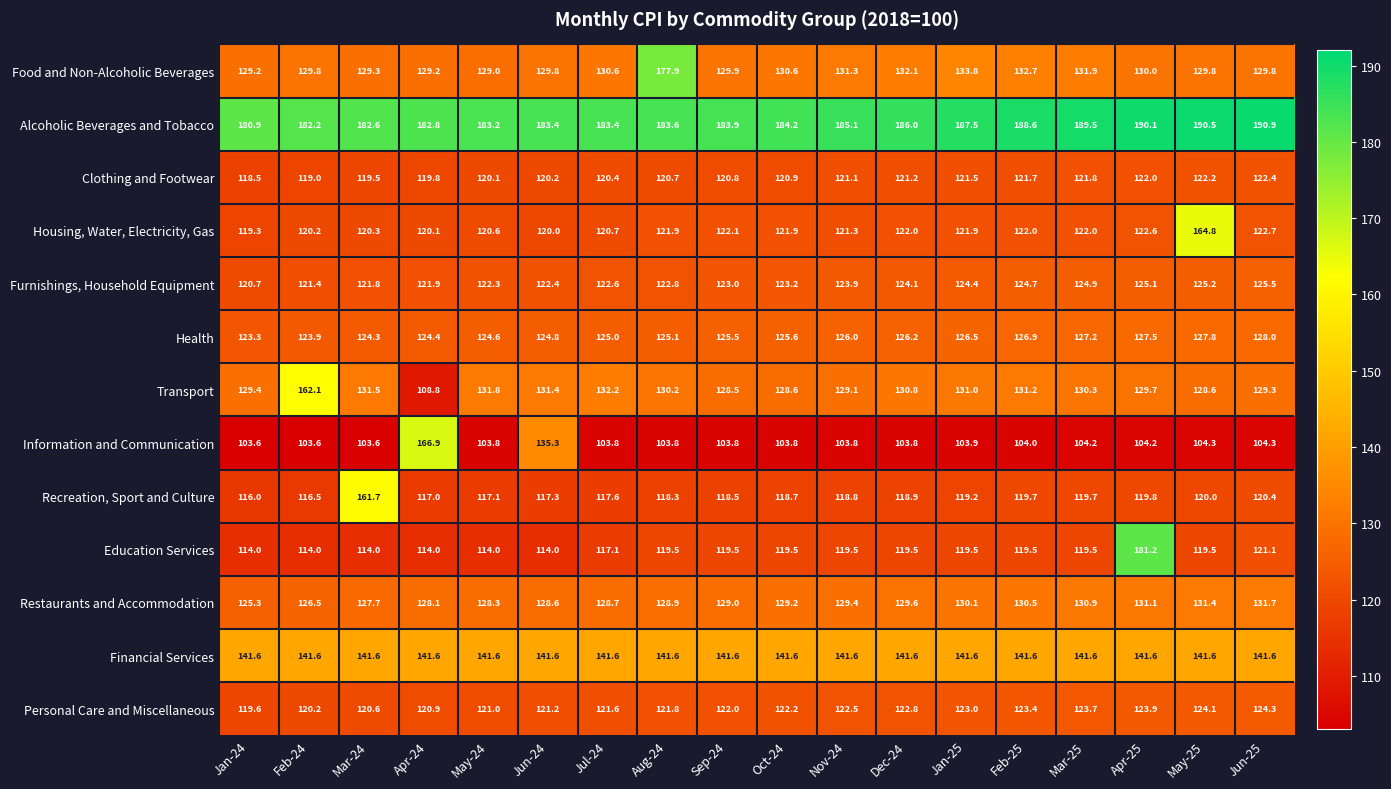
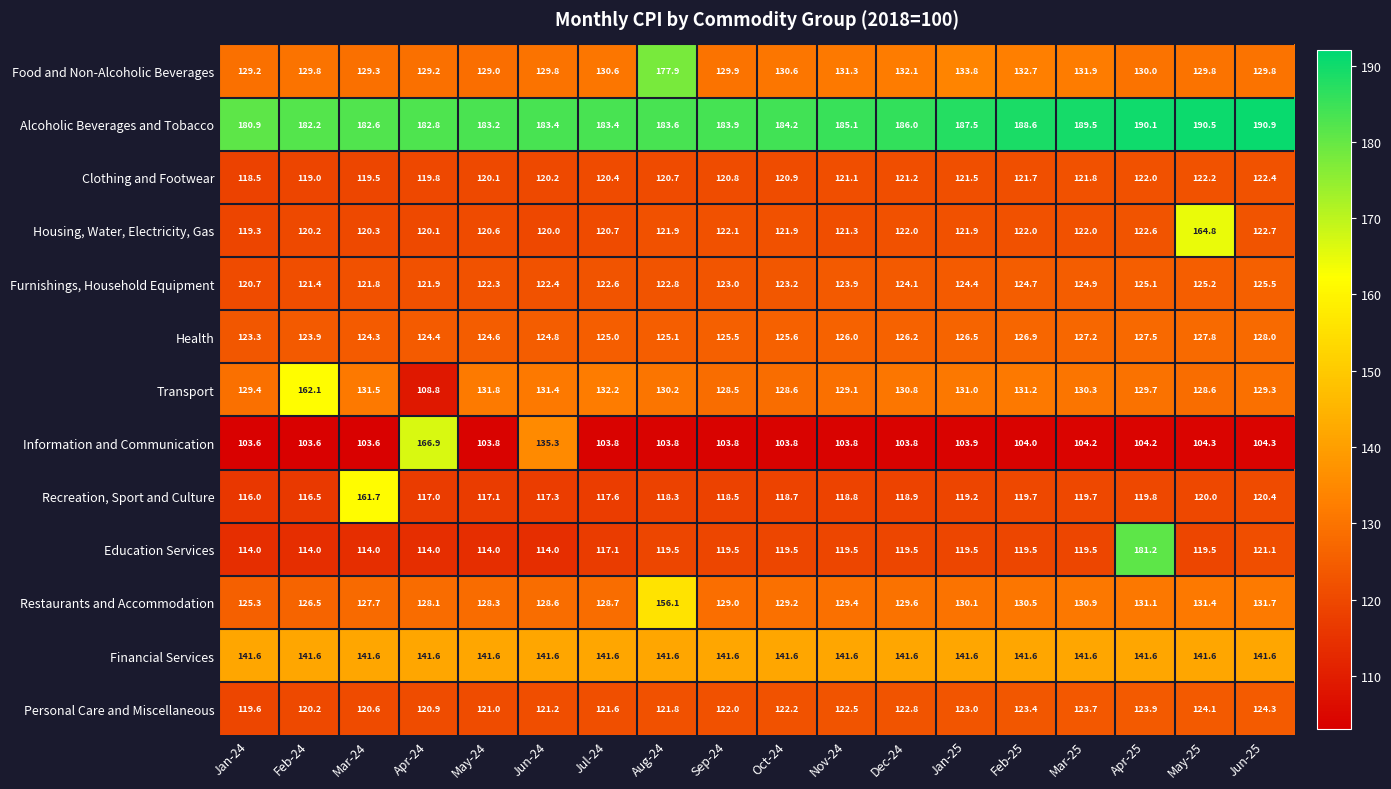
  {
    "Restaurants and Accommodation": {
      "Jan-24": 125.3,
      "Feb-24": 126.5,
      "Mar-24": 127.7,
      "Apr-24": 128.1,
      "May-24": 128.3,
      "Jun-24": 128.6,
      "Jul-24": 128.7,
-     "Aug-24": 128.9,
+     "Aug-24": 156.1,
      "Sep-24": 129.0,
      "Oct-24": 129.2,
      "Nov-24": 129.4,
      "Dec-24": 129.6,
      "Jan-25": 130.1,
      "Feb-25": 130.5,
      "Mar-25": 130.9,
      "Apr-25": 131.1,
      "May-25": 131.4,
      "Jun-25": 131.7
    }
  }
